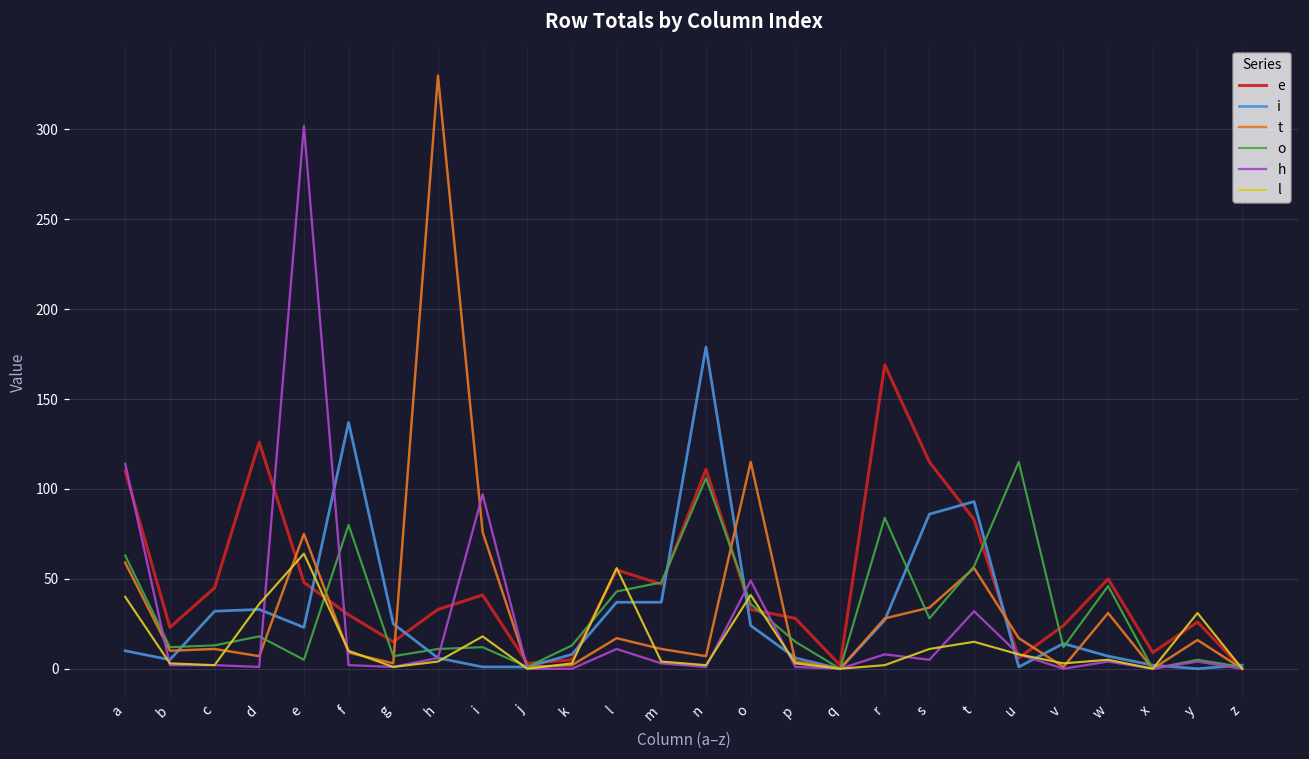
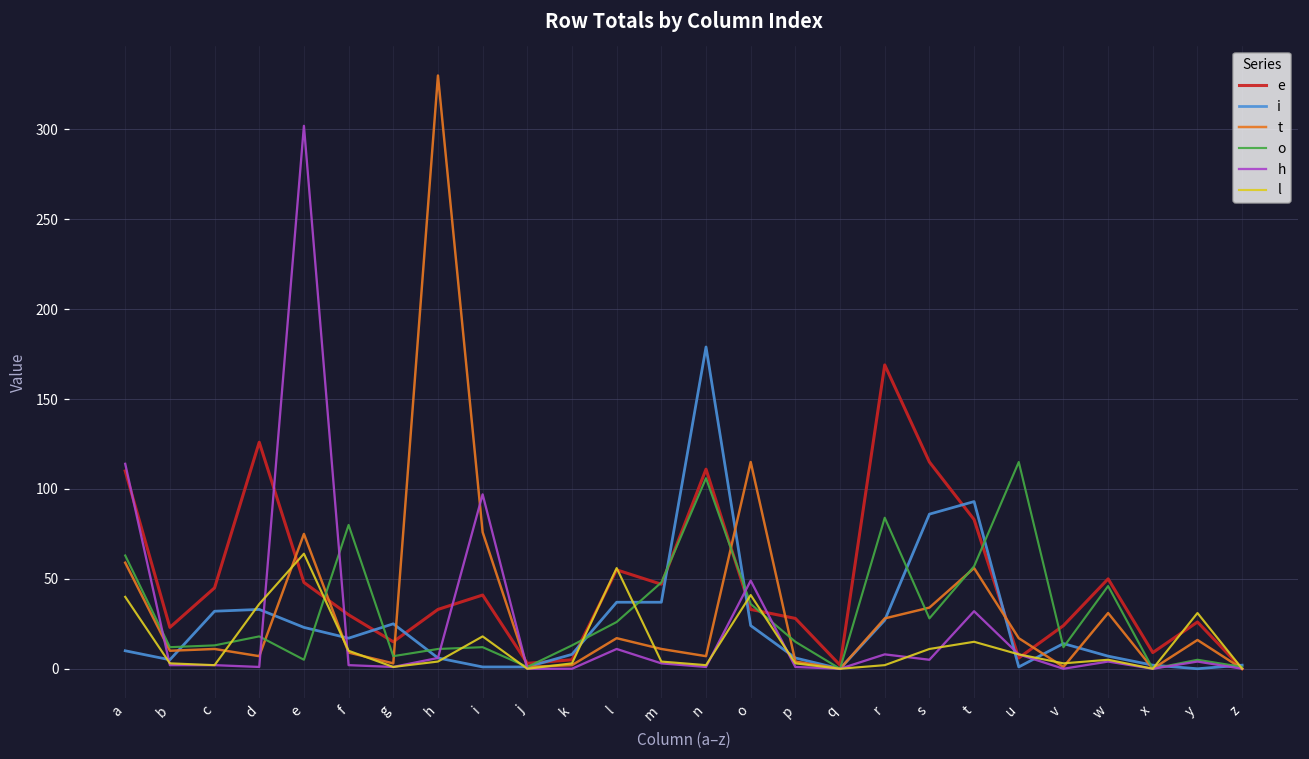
  {
    "e": {
      "a": 110,
      "b": 23,
      "c": 45,
      "d": 126,
      "e": 48,
      "f": 30,
      "g": 15,
      "h": 33,
      "i": 41,
      "j": 3,
      "k": 5,
      "n": 111,
      "o": 33,
      "p": 28,
      "q": 2,
      "r": 169,
      "s": 115,
      "t": 83,
      "u": 6,
      "v": 24,
      "w": 50,
      "x": 9,
      "y": 26
    },
    "i": {
      "a": 10,
      "b": 5,
      "c": 32,
      "d": 33,
      "e": 23,
-     "f": 137,
+     "f": 17,
      "g": 25,
      "i": 1,
      "k": 8,
      "l": 37,
      "m": 37,
      "n": 179,
      "o": 24,
      "p": 6,
      "s": 86,
      "t": 93,
      "u": 1,
      "v": 14,
      "w": 7,
      "x": 2,
      "y": 0
    },
    "t": {
      "a": 59,
      "b": 10,
      "c": 11,
      "d": 7,
      "e": 75,
      "g": 3,
      "h": 330,
      "i": 76,
      "l": 17,
      "m": 11,
      "n": 7,
      "o": 115,
      "s": 34,
      "u": 17,
      "w": 31,
      "y": 16
    },
    "o": {
      "a": 63,
      "b": 12,
      "c": 13,
      "d": 18,
      "e": 5,
      "f": 80,
      "g": 7,
      "h": 11,
      "i": 12,
      "k": 13,
-     "l": 43,
+     "l": 26,
      "n": 106,
      "o": 36,
      "p": 15,
      "r": 84,
      "s": 28,
      "u": 115,
      "v": 12,
      "w": 46
    },
    "h": {
      "a": 114,
      "d": 1,
      "e": 302,
      "f": 2,
      "i": 97,
      "k": 0,
      "l": 11,
      "o": 49,
      "p": 1,
      "r": 8,
      "s": 5,
      "t": 32
    },
    "l": {
      "a": 40,
      "d": 36,
      "e": 64,
      "h": 4,
      "i": 18,
      "o": 41,
      "r": 2,
      "s": 11,
      "t": 15,
      "v": 3,
      "y": 31
    }
  }
